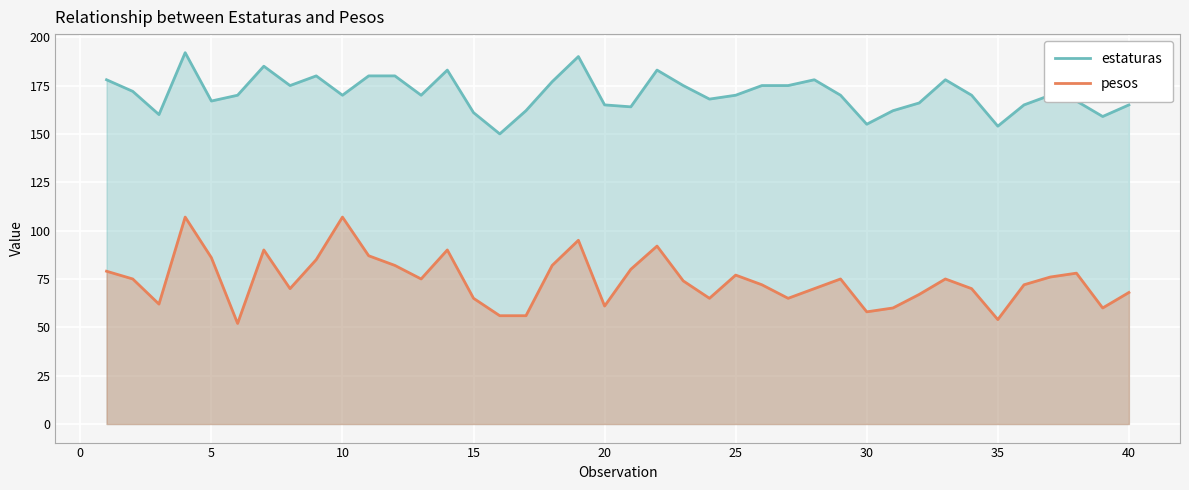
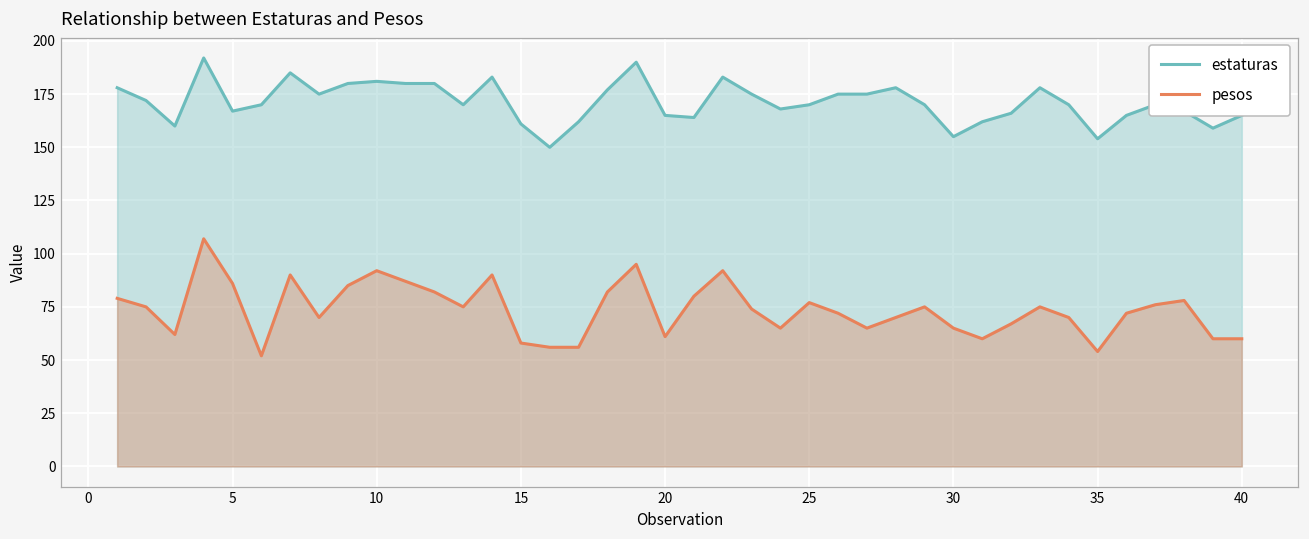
  {
    "estaturas": {
      "5": 167,
-     "10": 170,
+     "10": 181,
      "15": 161,
      "20": 165,
      "25": 170,
      "30": 155,
      "35": 154,
      "40": 165
    },
    "pesos": {
      "5": 86,
-     "10": 107,
-     "15": 65,
+     "10": 92,
+     "15": 58,
      "20": 61,
      "25": 77,
-     "30": 58,
+     "30": 65,
      "35": 54,
-     "40": 68
+     "40": 60
    }
  }
